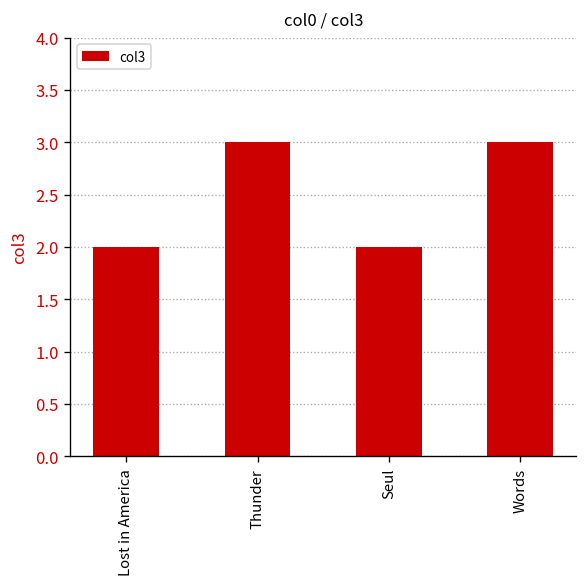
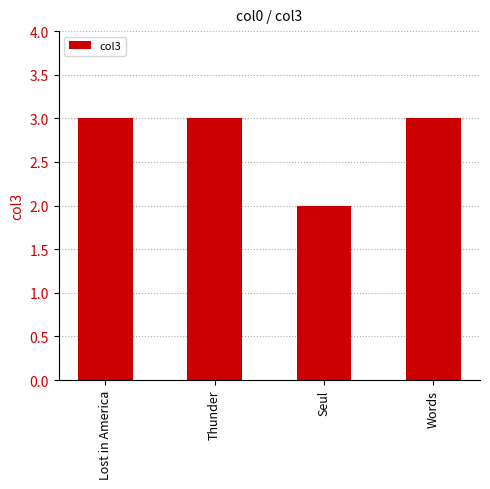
  {
-   "Lost in America": 2,
+   "Lost in America": 3,
    "Thunder": 3,
    "Seul": 2,
    "Words": 3
  }
